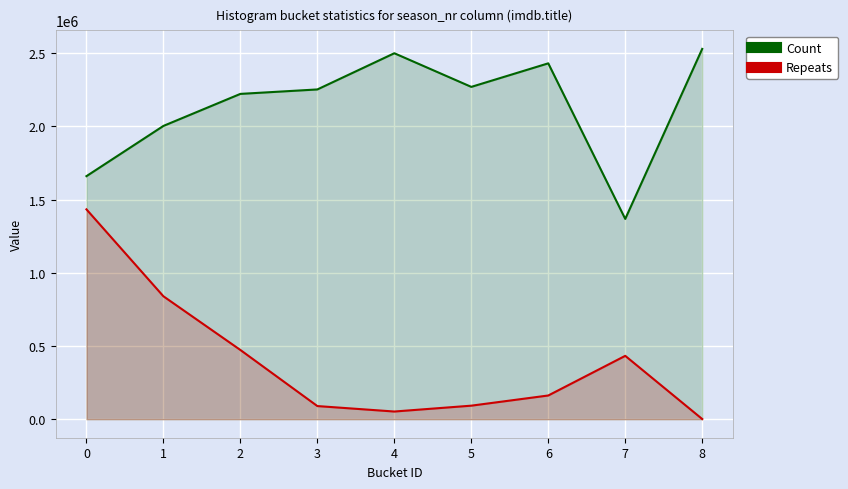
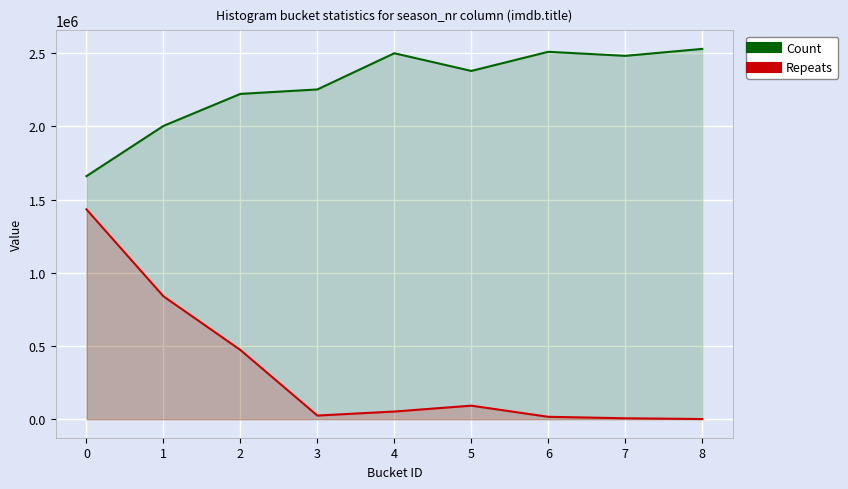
  {
    "Count": {
      "0": 1660000,
      "1": 2000000,
      "2": 2220000,
      "3": 2250000,
      "4": 2500000,
-     "5": 2270000,
-     "6": 2430000,
-     "7": 1370000,
+     "5": 2380000,
+     "6": 2510000,
+     "7": 2480000,
      "8": 2530000
    },
    "Repeats": {
      "0": 1430000,
      "1": 840000,
      "2": 470000,
-     "3": 90000,
+     "3": 20000,
      "4": 50000,
      "5": 90000,
-     "6": 160000,
-     "7": 430000,
+     "6": 20000,
+     "7": 10000,
      "8": 0
    }
  }
